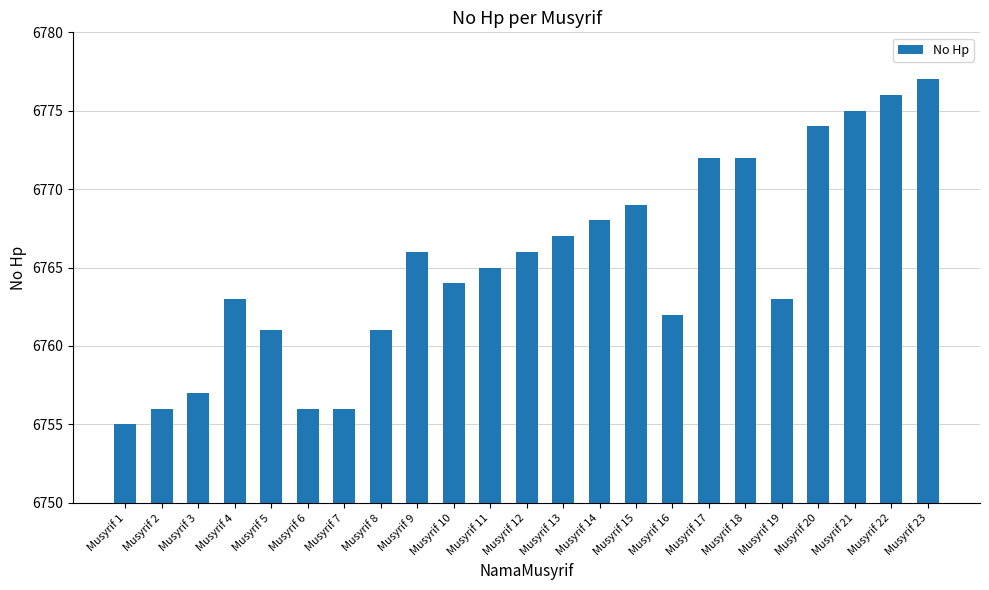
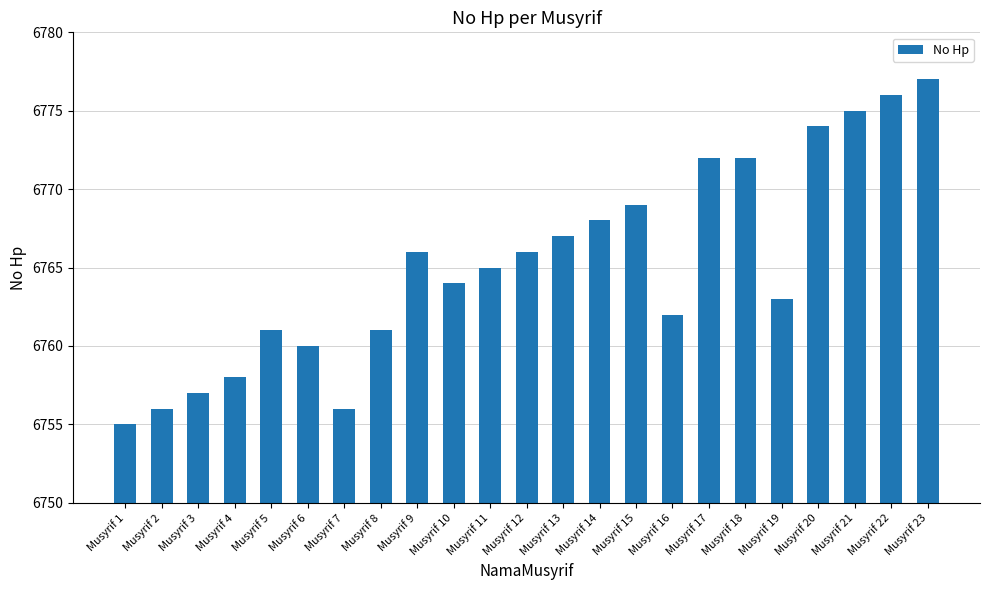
  {
    "Musyrif 1": 6755.0,
    "Musyrif 2": 6756.0,
    "Musyrif 3": 6757.0,
-   "Musyrif 4": 6763.0,
+   "Musyrif 4": 6758.0,
    "Musyrif 5": 6761.0,
-   "Musyrif 6": 6756.0,
+   "Musyrif 6": 6760.0,
    "Musyrif 7": 6756.0,
    "Musyrif 8": 6761.0,
    "Musyrif 9": 6766.0,
    "Musyrif 10": 6764.0,
    "Musyrif 11": 6765.0,
    "Musyrif 12": 6766.0,
    "Musyrif 13": 6767.0,
    "Musyrif 14": 6768.0,
    "Musyrif 15": 6769.0,
    "Musyrif 16": 6762.0,
    "Musyrif 17": 6772.0,
    "Musyrif 18": 6772.0,
    "Musyrif 19": 6763.0,
    "Musyrif 20": 6774.0,
    "Musyrif 21": 6775.0,
    "Musyrif 22": 6776.0,
    "Musyrif 23": 6777.0
  }
